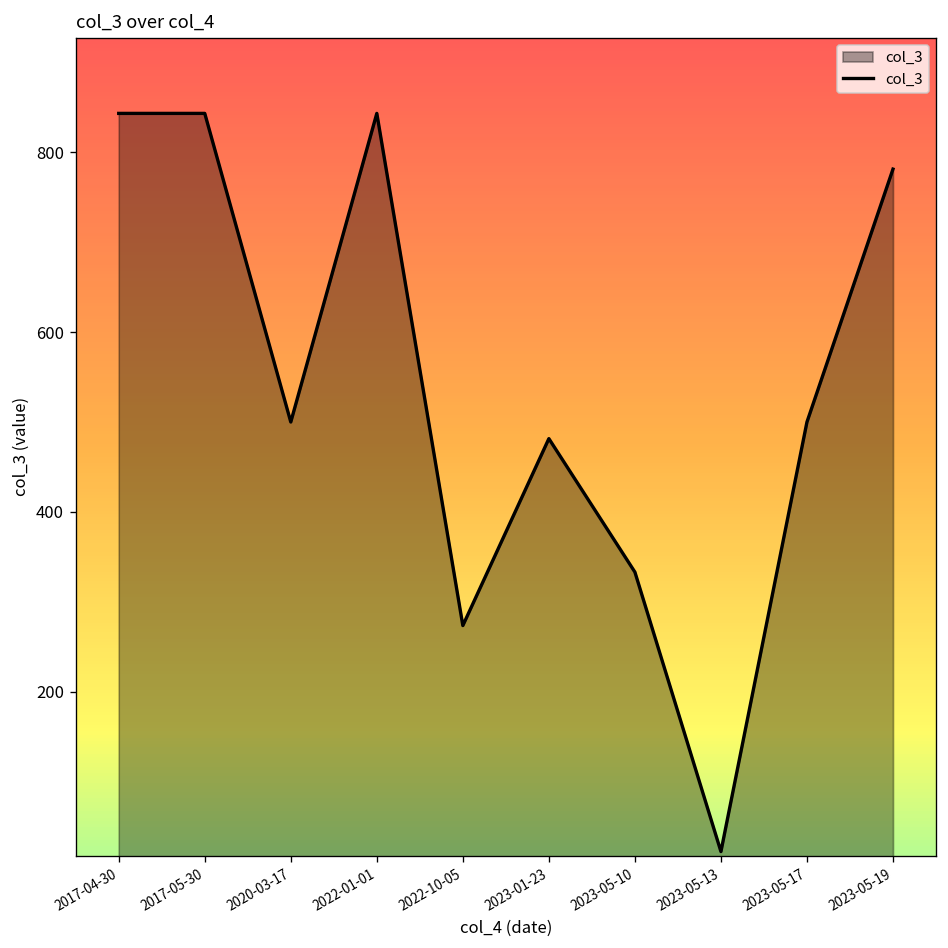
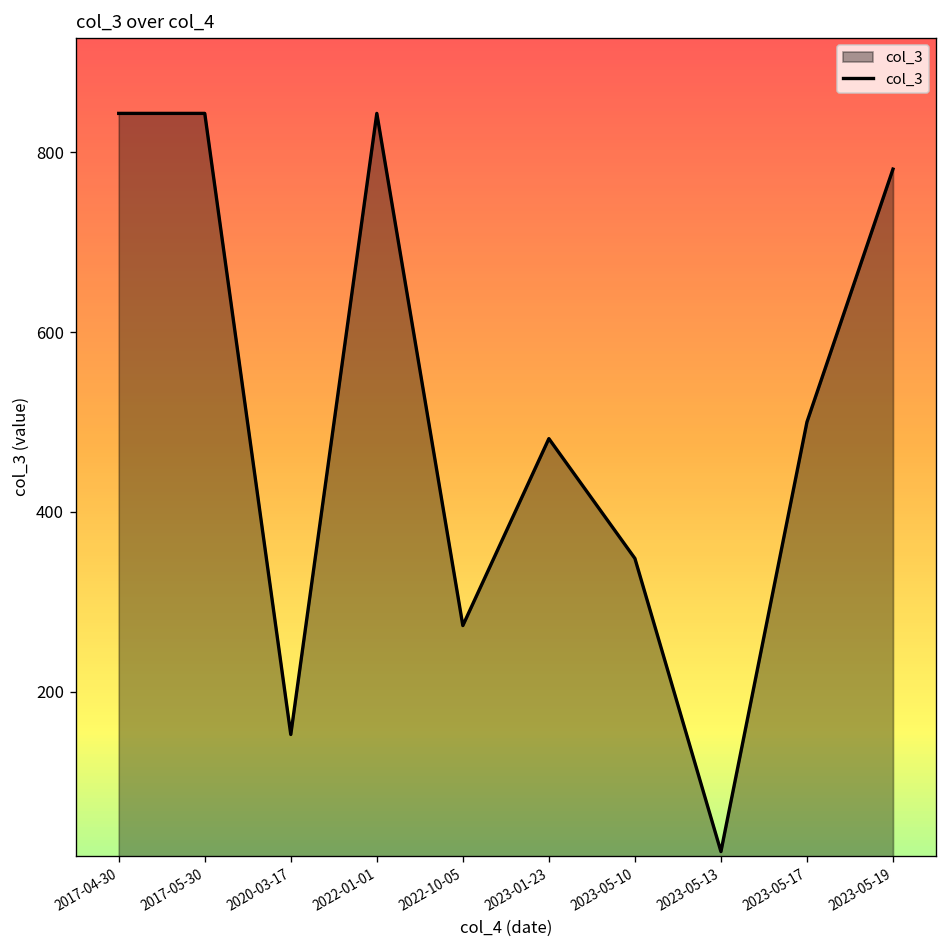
  {
    "2017-04-30": 840,
    "2017-05-30": 840,
-   "2020-03-17": 500,
+   "2020-03-17": 150,
    "2022-01-01": 840,
    "2022-10-05": 270,
    "2023-01-23": 480,
-   "2023-05-10": 330,
+   "2023-05-10": 350,
    "2023-05-13": 20,
    "2023-05-17": 500,
    "2023-05-19": 780
  }
